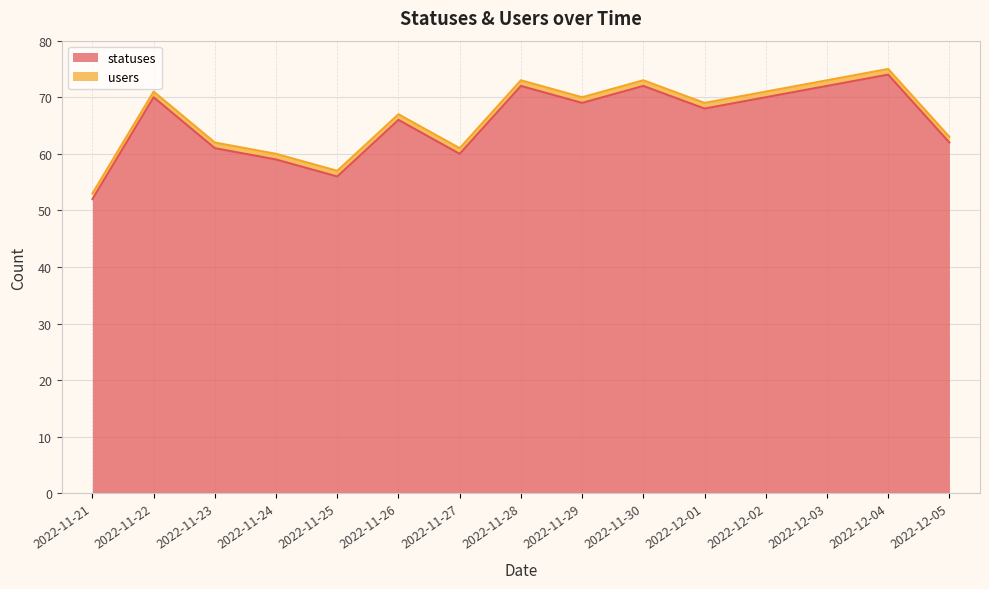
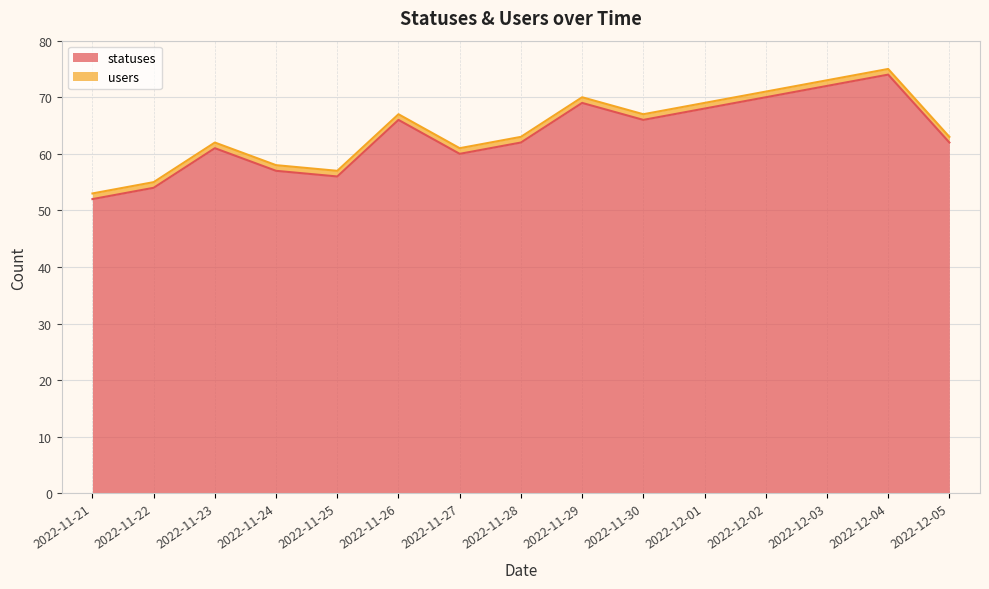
  {
    "statuses": {
      "2022-11-21": 52,
-     "2022-11-22": 70,
+     "2022-11-22": 54,
      "2022-11-23": 61,
-     "2022-11-24": 59,
+     "2022-11-24": 57,
      "2022-11-25": 56,
      "2022-11-26": 66,
      "2022-11-27": 60,
-     "2022-11-28": 72,
+     "2022-11-28": 62,
      "2022-11-29": 69,
-     "2022-11-30": 72,
+     "2022-11-30": 66,
      "2022-12-01": 68,
      "2022-12-02": 70,
      "2022-12-03": 72,
      "2022-12-04": 74,
      "2022-12-05": 62
    },
    "users": {
      "2022-11-21": 1,
      "2022-11-22": 1,
      "2022-11-23": 1,
      "2022-11-24": 1,
      "2022-11-25": 1,
      "2022-11-26": 1,
      "2022-11-27": 1,
      "2022-11-28": 1,
      "2022-11-29": 1,
      "2022-11-30": 1,
      "2022-12-01": 1,
      "2022-12-02": 1,
      "2022-12-03": 1,
      "2022-12-04": 1,
      "2022-12-05": 1
    }
  }
